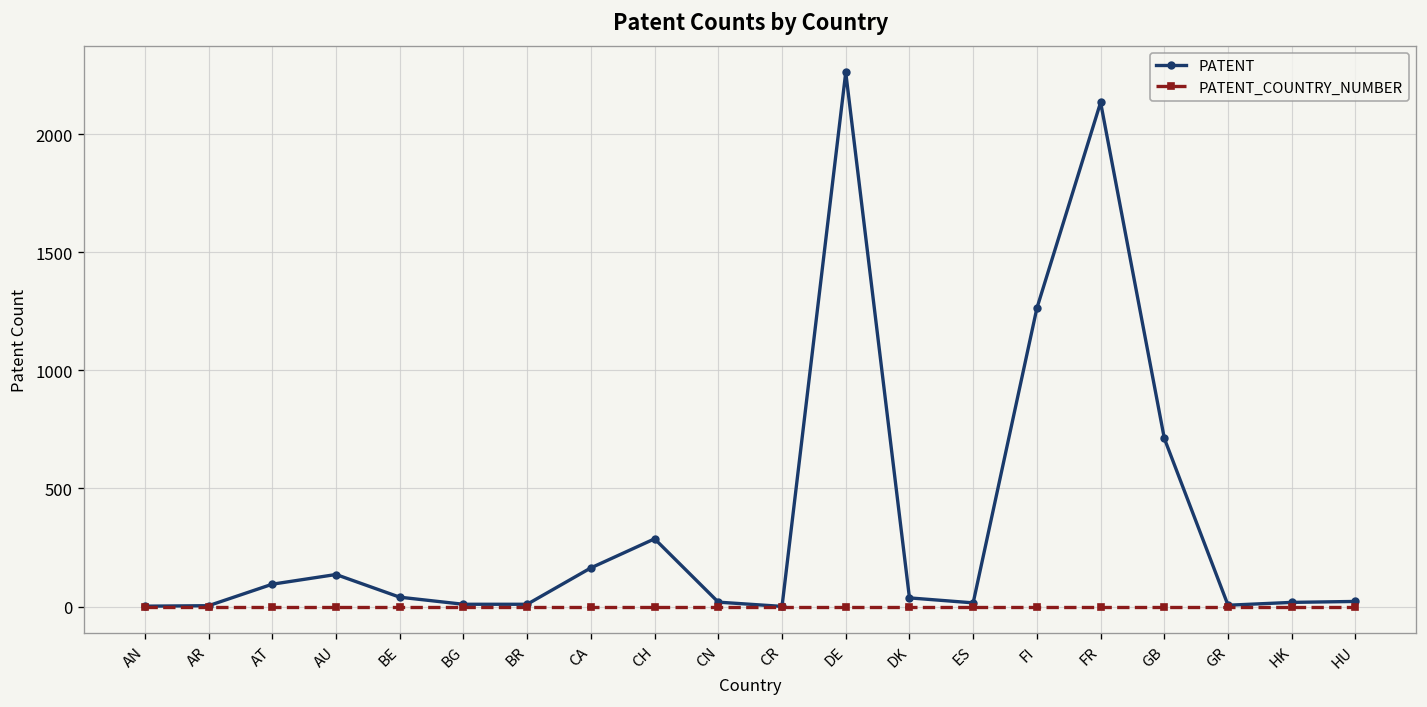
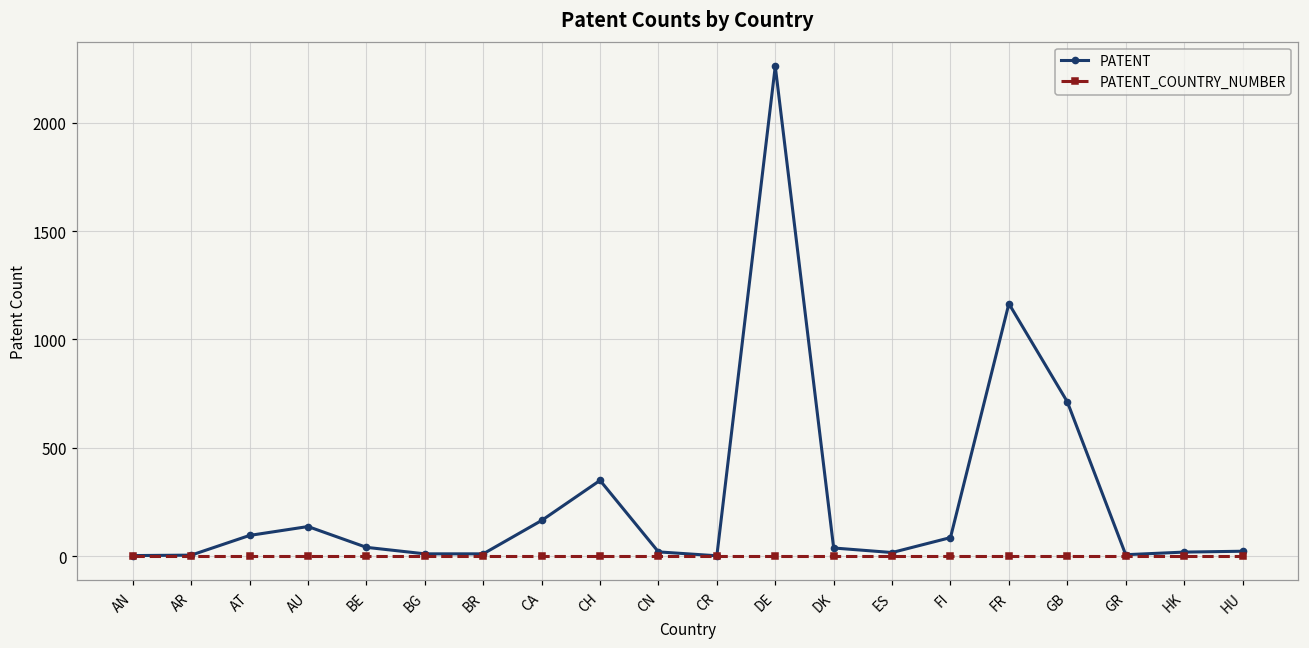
  {
    "PATENT": {
      "AT": 100,
      "AU": 140,
      "BE": 40,
      "CA": 160,
-     "CH": 290,
+     "CH": 350,
      "CN": 20,
      "DE": 2260,
      "DK": 40,
      "ES": 20,
-     "FI": 1260,
-     "FR": 2130,
+     "FI": 90,
+     "FR": 1170,
      "GB": 710,
      "HK": 20,
      "HU": 20
    },
    "PATENT_COUNTRY_NUMBER": {
      "AT": 0,
      "AU": 0,
      "BE": 0,
      "CA": 0,
      "CH": 0,
      "CN": 0,
      "DE": 0,
      "DK": 0,
      "ES": 0,
      "FI": 0,
      "FR": 0,
      "GB": 0,
      "HK": 0,
      "HU": 0
    }
  }
